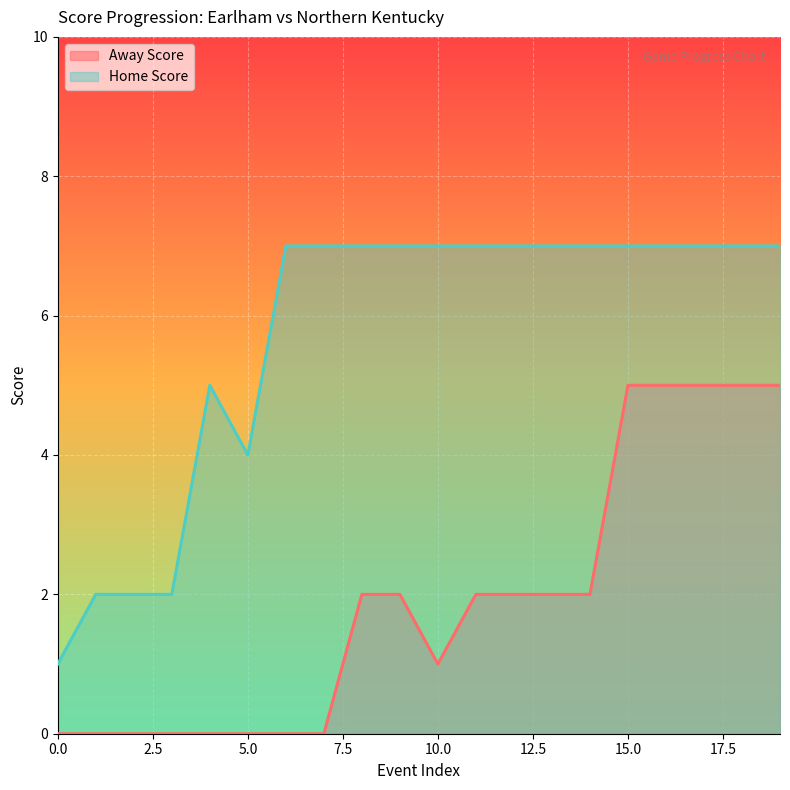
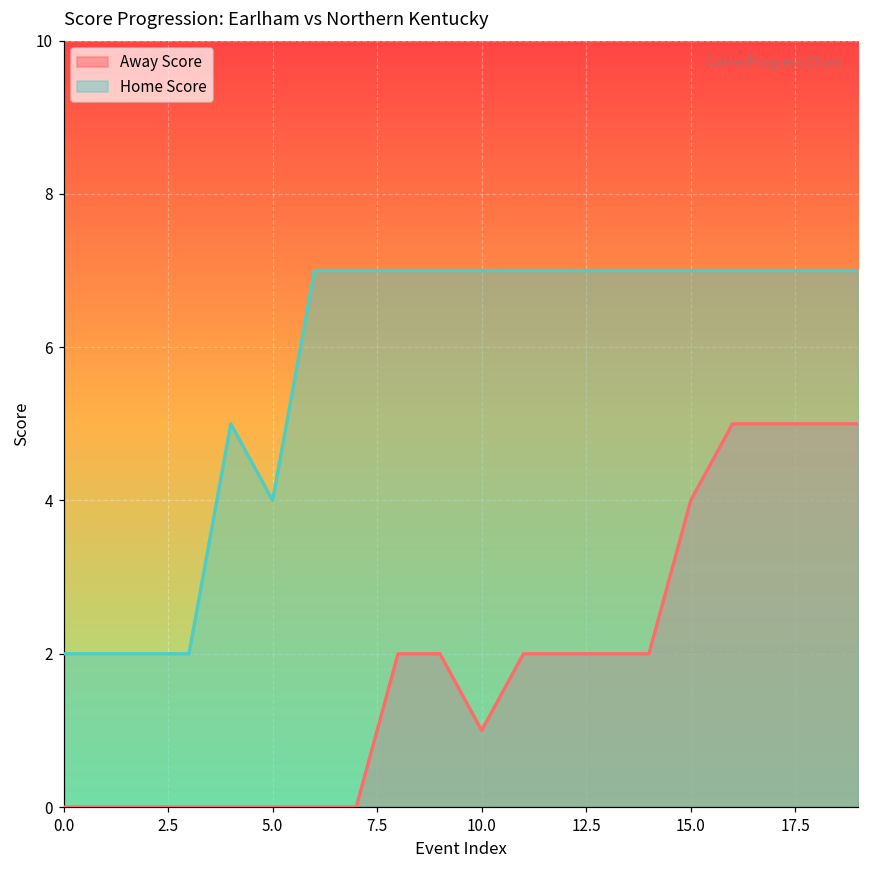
  {
    "Away Score": {
      "0.0": 0,
      "5.0": 0,
      "10.0": 1,
-     "15.0": 5
+     "15.0": 4
    },
    "Home Score": {
-     "0.0": 1,
+     "0.0": 2,
      "5.0": 4,
      "10.0": 7,
      "15.0": 7
    }
  }
